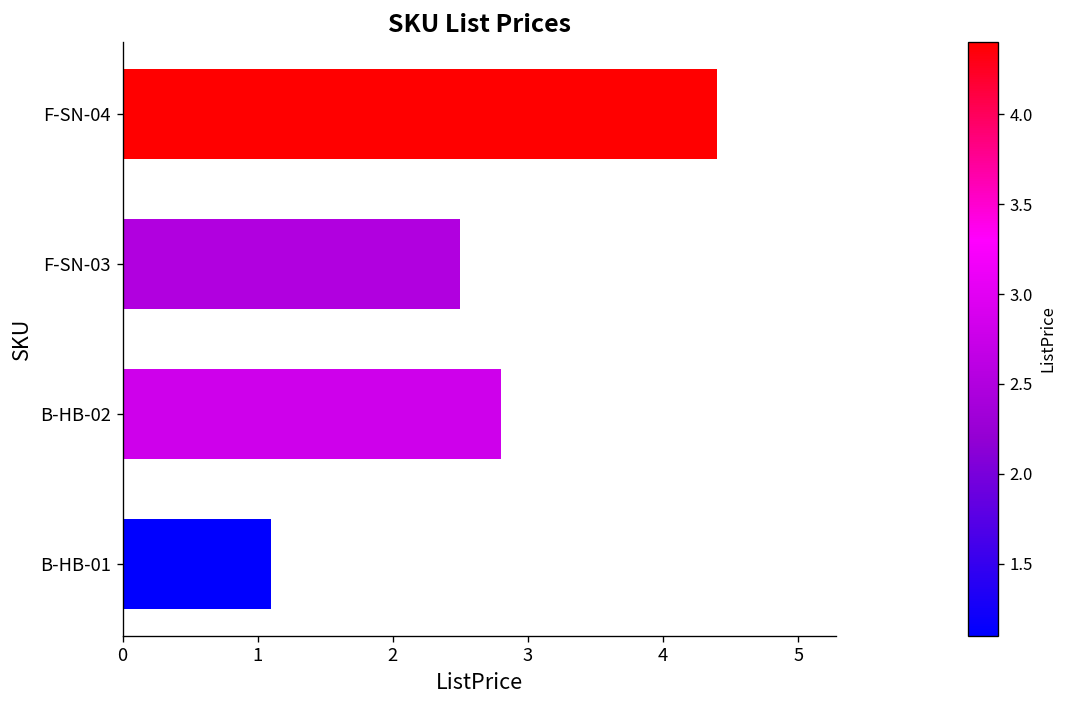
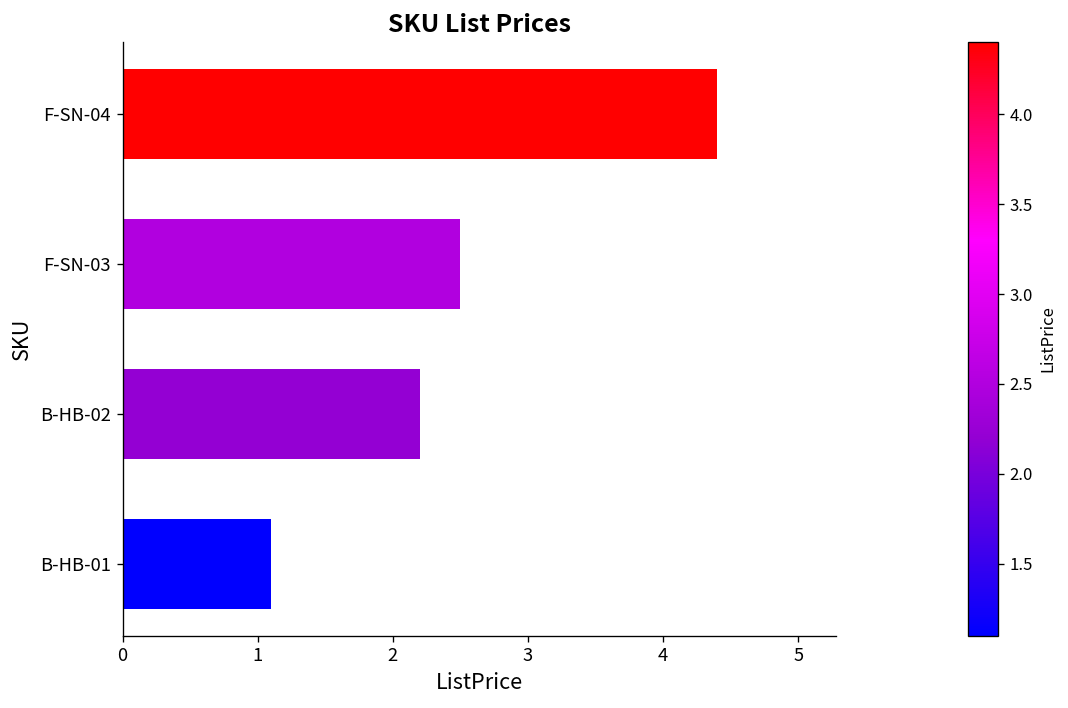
  {
    "F-SN-04": 4.4,
    "F-SN-03": 2.5,
-   "B-HB-02": 2.8,
+   "B-HB-02": 2.2,
    "B-HB-01": 1.1
  }
